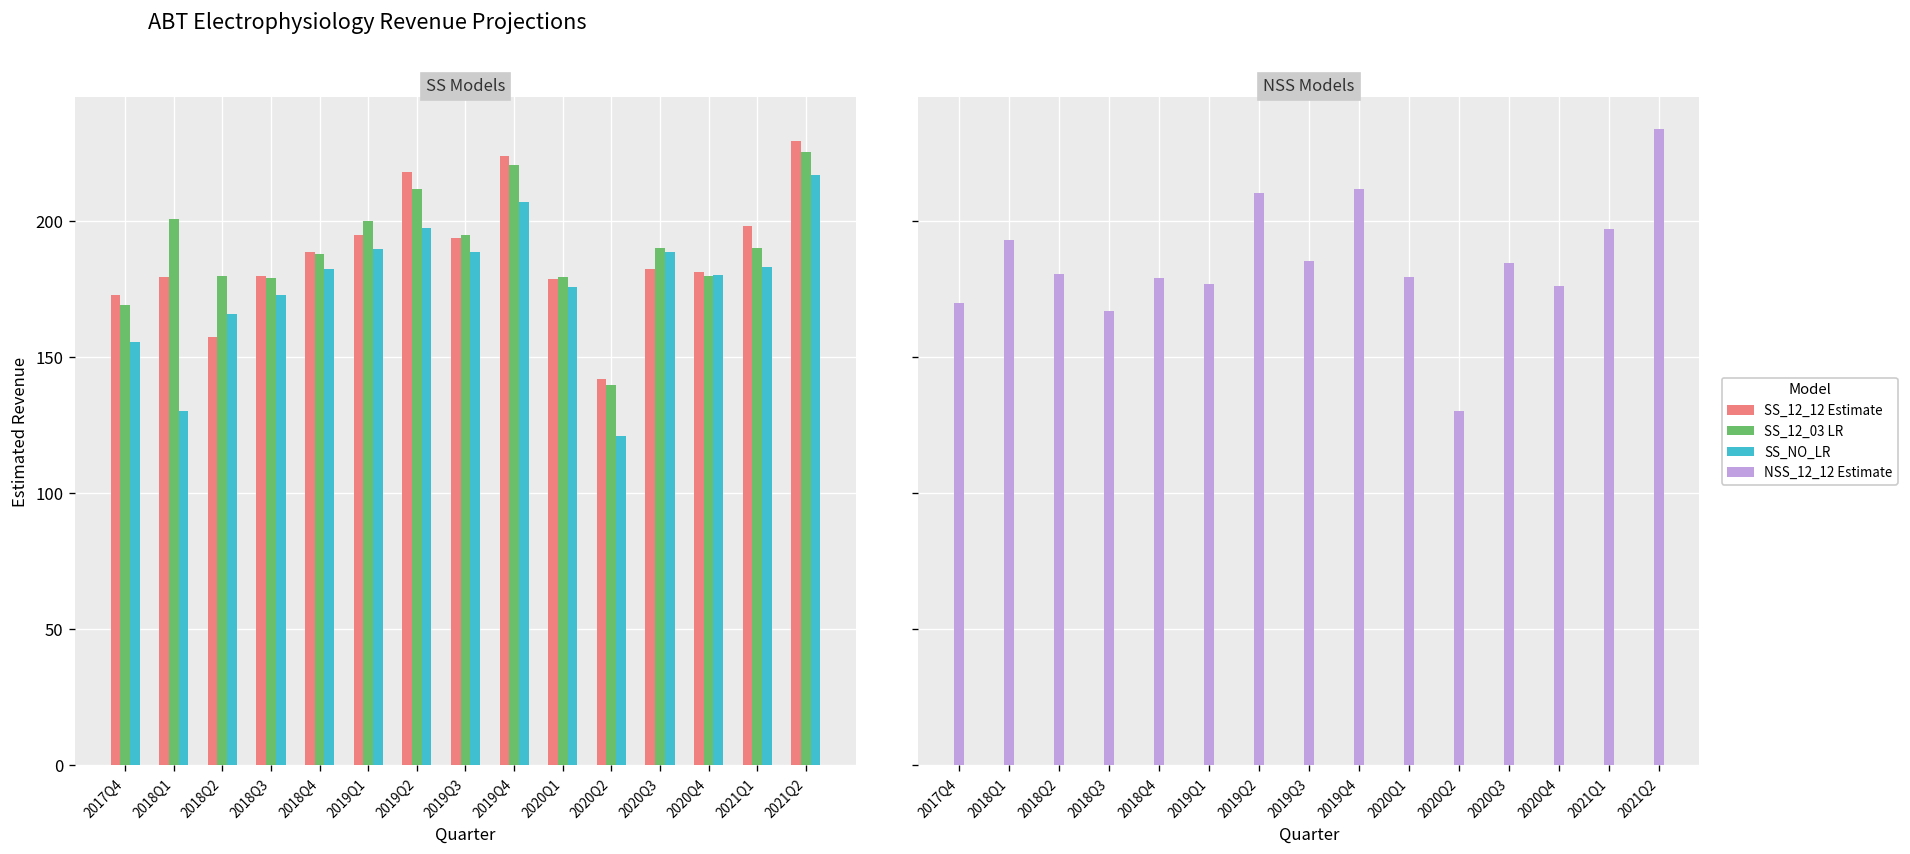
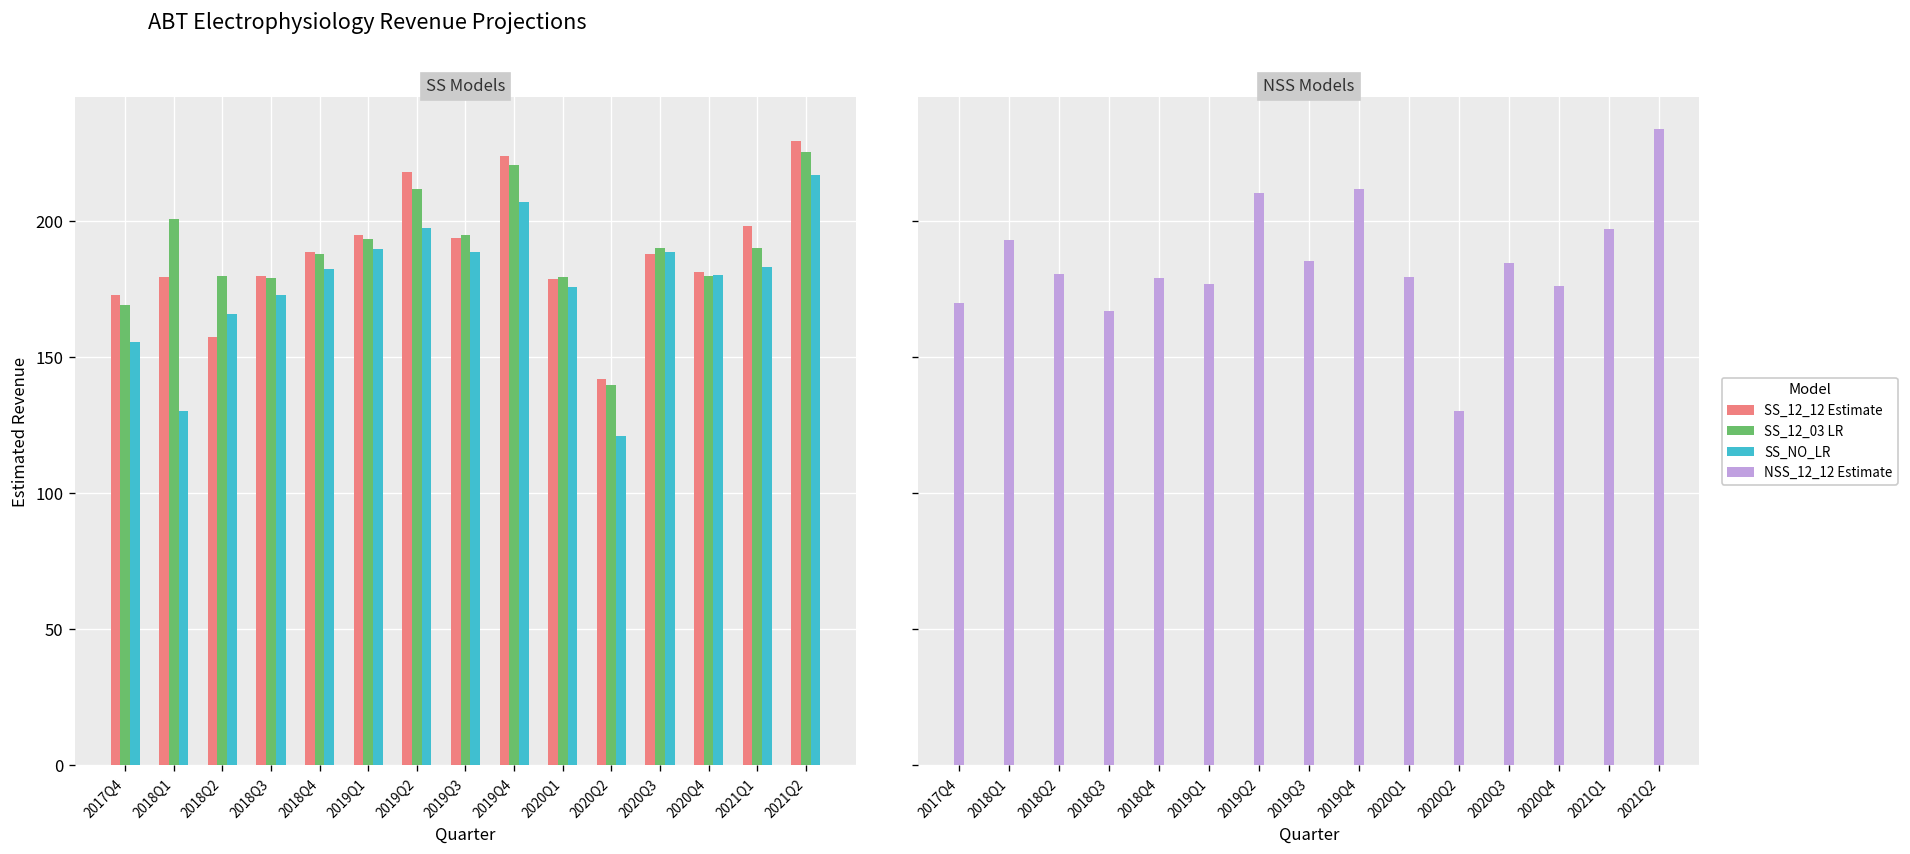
  {
    "SS Models": {
      "SS_12_12 Estimate": {
        "2017Q4": 173,
        "2018Q1": 179,
        "2018Q2": 157,
        "2018Q3": 180,
        "2018Q4": 189,
        "2019Q1": 195,
        "2019Q2": 218,
        "2019Q3": 194,
        "2019Q4": 224,
        "2020Q1": 179,
        "2020Q2": 142,
-       "2020Q3": 183,
+       "2020Q3": 188,
        "2020Q4": 181,
        "2021Q1": 198,
        "2021Q2": 229
      },
      "SS_12_03 LR": {
        "2017Q4": 169,
        "2018Q1": 201,
        "2018Q2": 180,
        "2018Q3": 179,
        "2018Q4": 188,
-       "2019Q1": 200,
+       "2019Q1": 194,
        "2019Q2": 212,
        "2019Q3": 195,
        "2019Q4": 221,
        "2020Q1": 179,
        "2020Q2": 140,
        "2020Q3": 190,
        "2020Q4": 180,
        "2021Q1": 190,
        "2021Q2": 225
      },
      "SS_NO_LR": {
        "2017Q4": 156,
        "2018Q1": 130,
        "2018Q2": 166,
        "2018Q3": 173,
        "2018Q4": 182,
        "2019Q1": 190,
        "2019Q2": 198,
        "2019Q3": 189,
        "2019Q4": 207,
        "2020Q1": 176,
        "2020Q2": 121,
        "2020Q3": 189,
        "2020Q4": 180,
        "2021Q1": 183,
        "2021Q2": 217
      }
    }
  }
